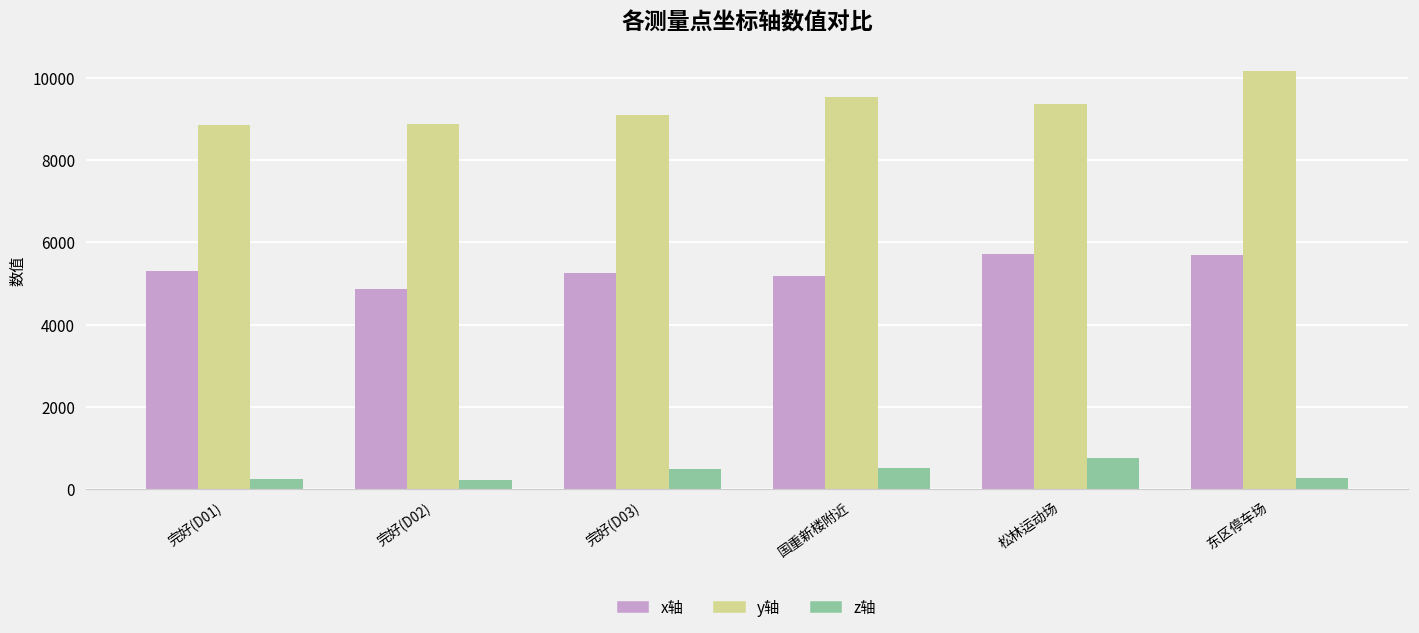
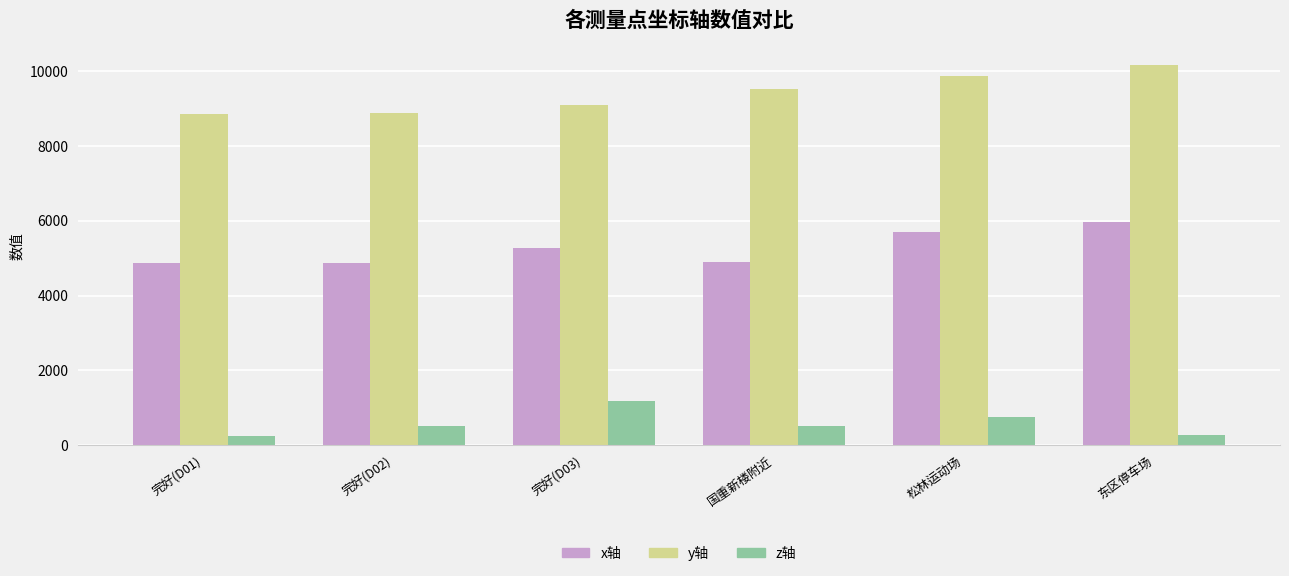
  {
    "x轴": {
-     "完好(D01)": 5300,
+     "完好(D01)": 4900,
      "完好(D02)": 4900,
      "完好(D03)": 5300,
-     "国重新楼附近": 5200,
+     "国重新楼附近": 4900,
      "松林运动场": 5700,
-     "东区停车场": 5700
+     "东区停车场": 6000
    },
    "y轴": {
      "完好(D01)": 8900,
      "完好(D02)": 8900,
      "完好(D03)": 9100,
      "国重新楼附近": 9500,
-     "松林运动场": 9300,
+     "松林运动场": 9900,
      "东区停车场": 10200
    },
    "z轴": {
      "完好(D01)": 200,
-     "完好(D02)": 200,
-     "完好(D03)": 500,
+     "完好(D02)": 500,
+     "完好(D03)": 1200,
      "国重新楼附近": 500,
      "松林运动场": 800,
      "东区停车场": 300
    }
  }
